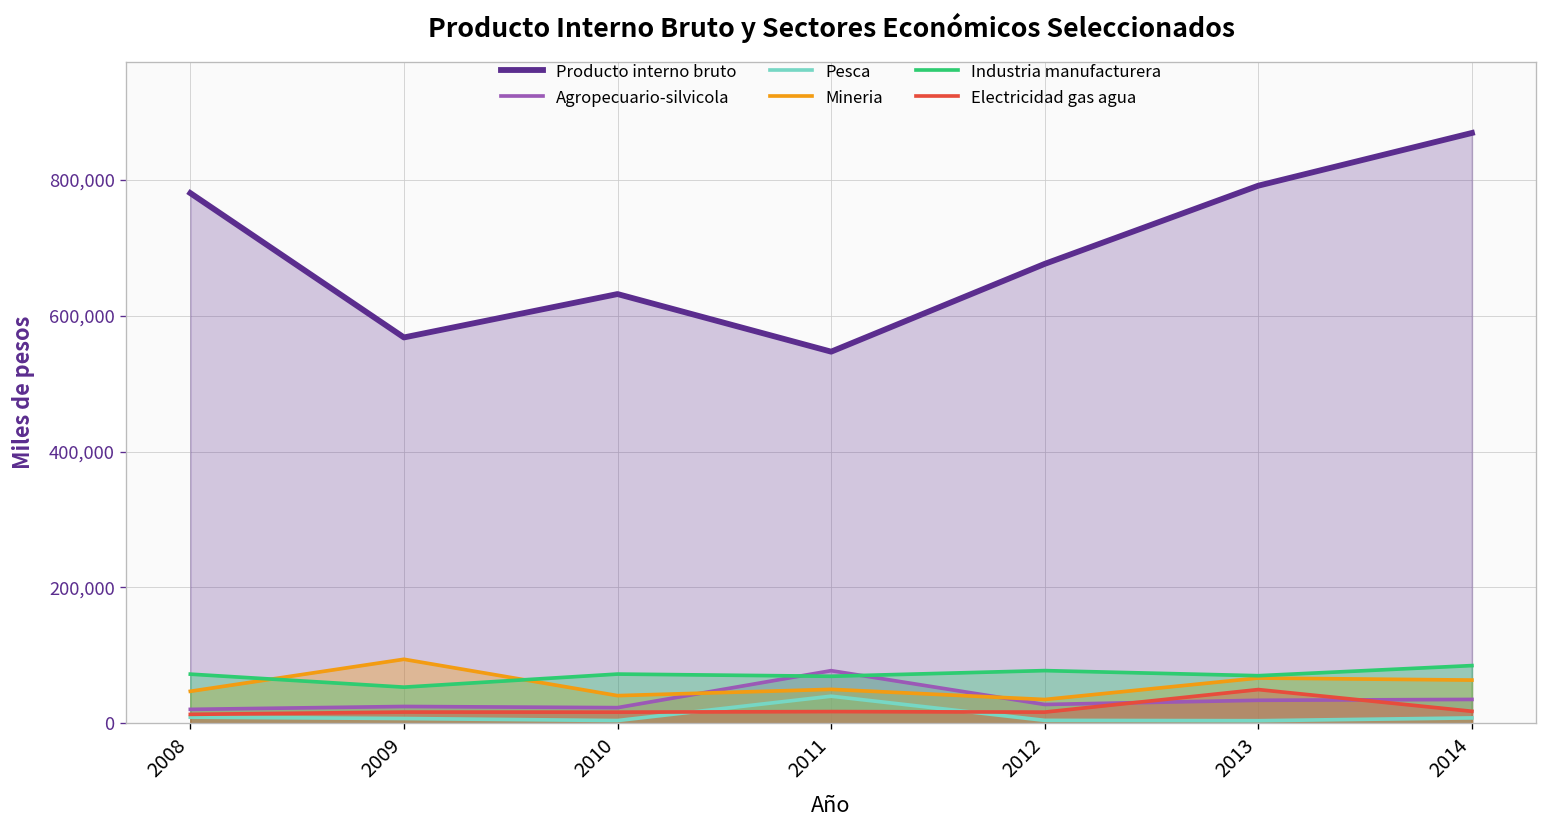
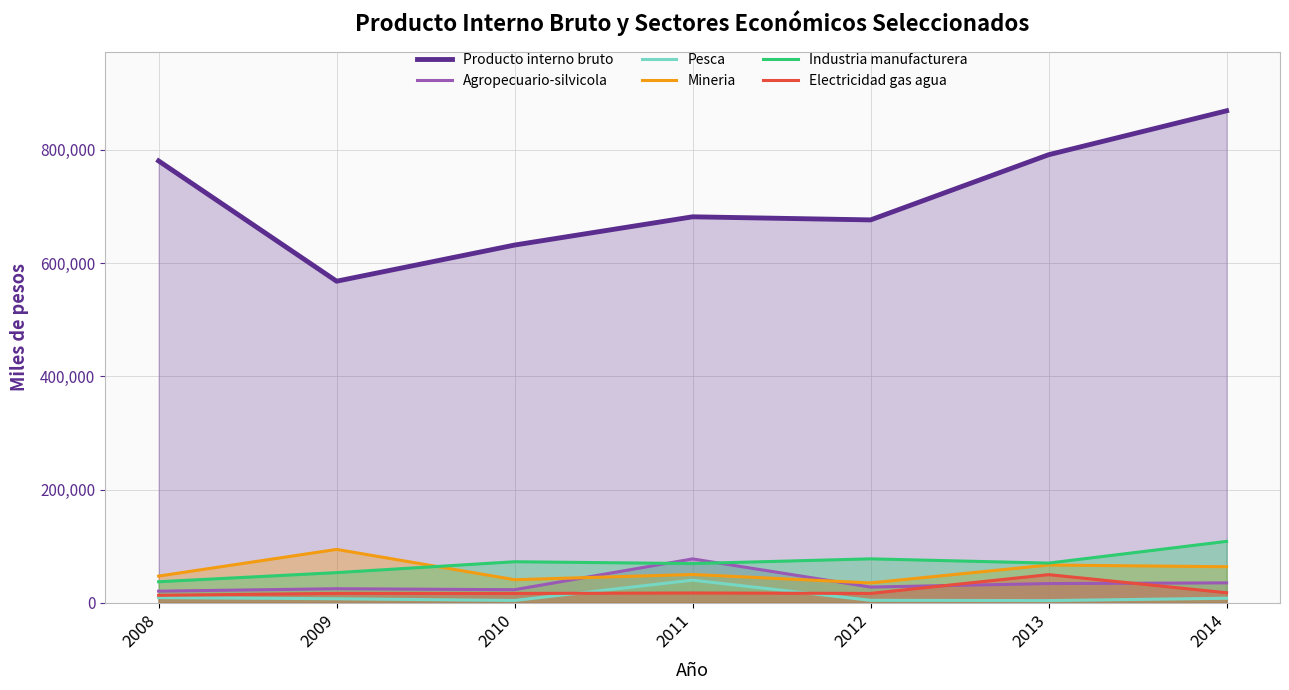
  {
    "Producto interno bruto": {
      "2008": "780,000",
      "2009": "570,000",
      "2010": "630,000",
-     "2011": "550,000",
+     "2011": "680,000",
      "2012": "680,000",
      "2013": "790,000",
      "2014": "870,000"
    },
    "Agropecuario-silvicola": {
      "2008": "20,000",
      "2009": "20,000",
      "2010": "20,000",
      "2011": "80,000",
      "2012": "30,000",
      "2013": "30,000",
      "2014": "40,000"
    },
    "Pesca": {
      "2009": "10,000",
      "2010": "0",
      "2011": "40,000",
      "2012": "0",
      "2013": "0",
      "2014": "10,000"
    },
    "Mineria": {
      "2008": "50,000",
      "2009": "90,000",
      "2010": "40,000",
      "2011": "50,000",
      "2012": "30,000",
      "2014": "60,000"
    },
    "Industria manufacturera": {
-     "2008": "70,000",
+     "2008": "40,000",
      "2009": "50,000",
      "2010": "70,000",
      "2011": "70,000",
      "2012": "80,000",
-     "2014": "80,000"
+     "2014": "110,000"
    },
    "Electricidad gas agua": {
      "2009": "20,000",
      "2010": "20,000",
      "2011": "20,000",
      "2012": "20,000",
      "2013": "50,000",
      "2014": "20,000"
    }
  }
